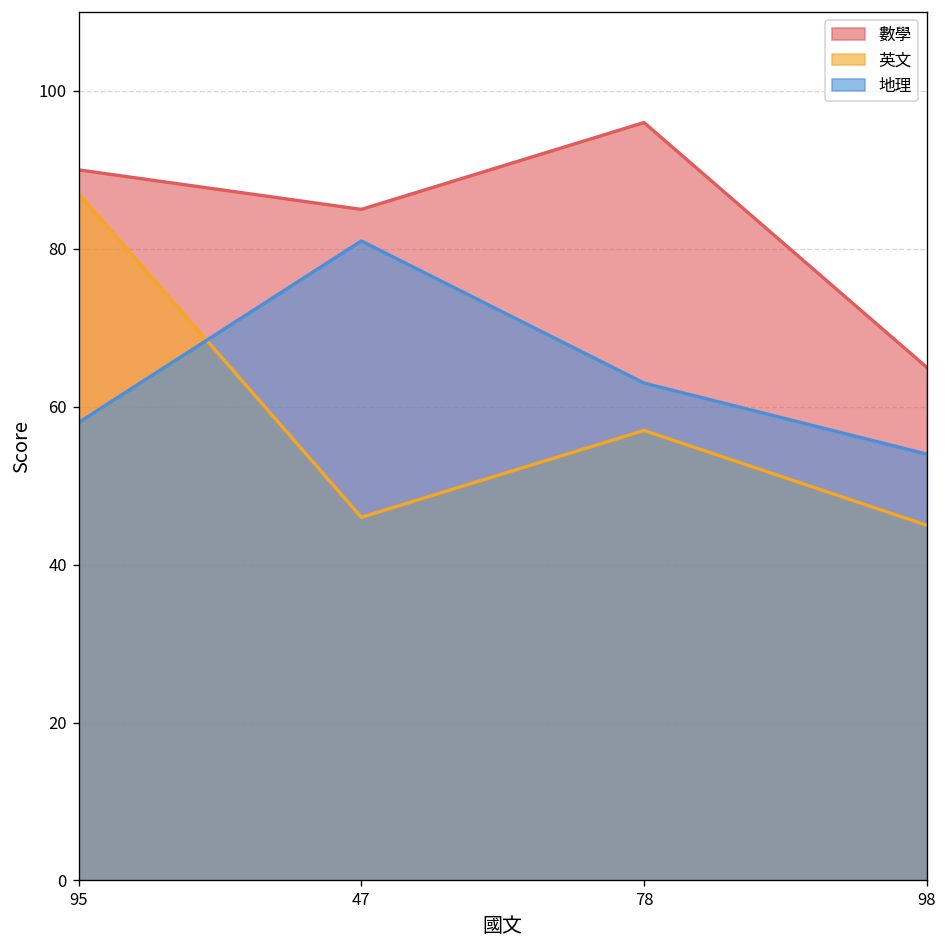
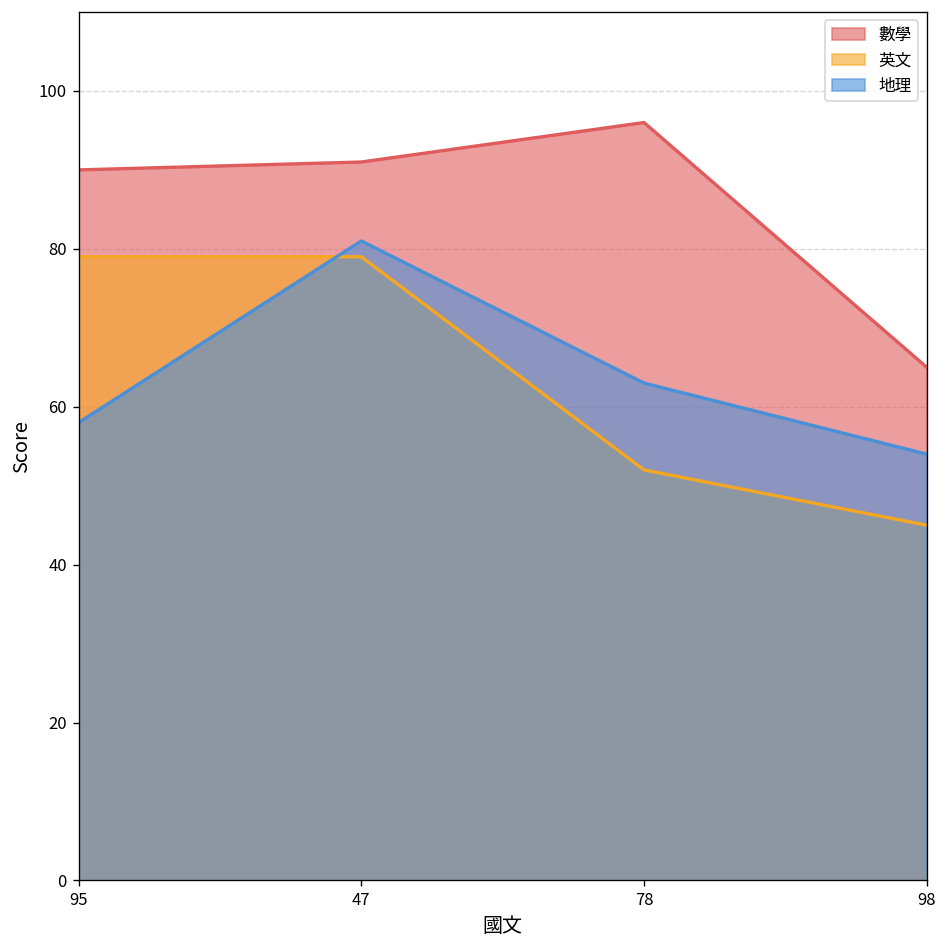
  {
    "數學": {
      "95": 90,
-     "47": 85,
+     "47": 91,
      "78": 96,
      "98": 65
    },
    "英文": {
-     "95": 87,
-     "47": 46,
-     "78": 57,
+     "95": 79,
+     "47": 79,
+     "78": 52,
      "98": 45
    },
    "地理": {
      "95": 58,
      "47": 81,
      "78": 63,
      "98": 54
    }
  }
